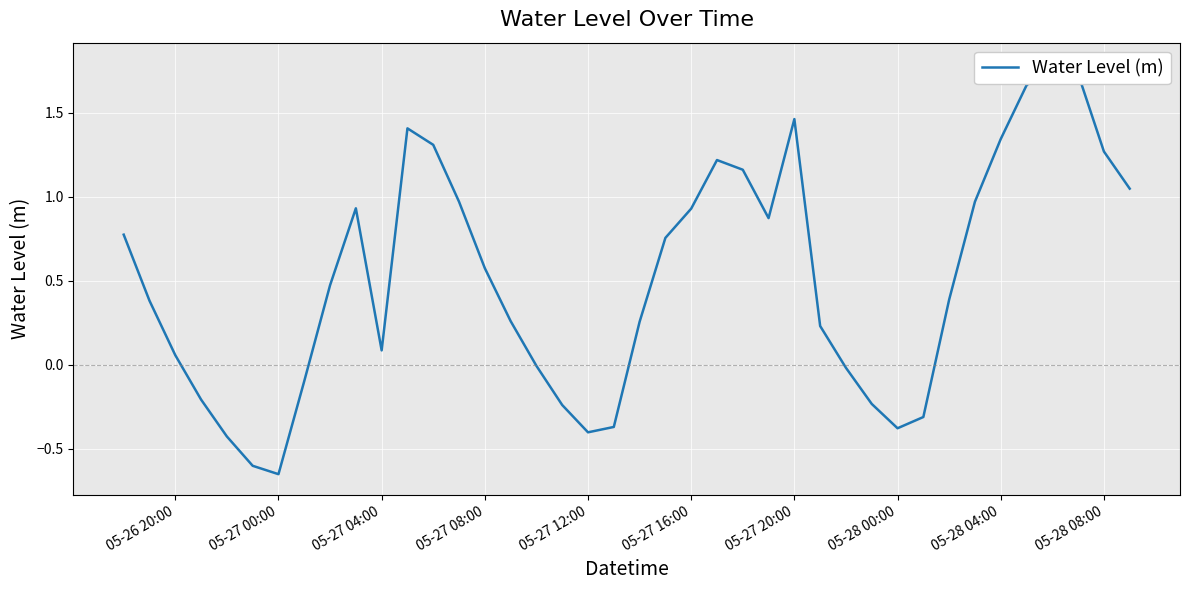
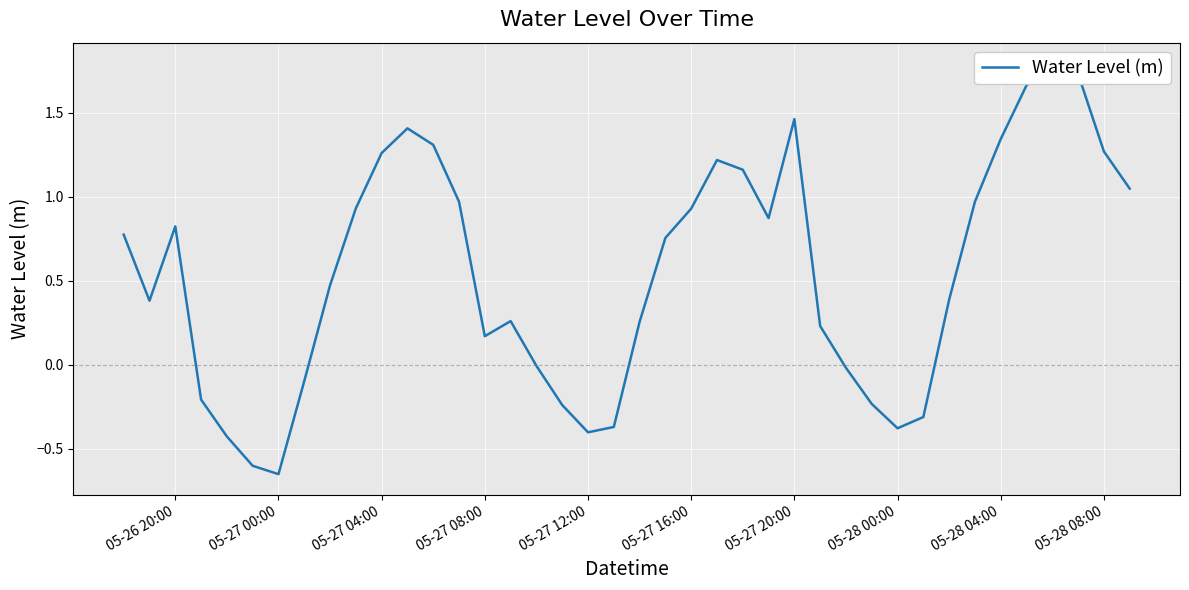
  {
-   "05-26 20:00": 0.06,
+   "05-26 20:00": 0.82,
    "05-27 00:00": -0.65,
-   "05-27 04:00": 0.09,
-   "05-27 08:00": 0.58,
+   "05-27 04:00": 1.26,
+   "05-27 08:00": 0.17,
    "05-27 12:00": -0.40,
    "05-27 16:00": 0.93,
    "05-27 20:00": 1.46,
    "05-28 00:00": -0.38,
    "05-28 04:00": 1.34,
    "05-28 08:00": 1.27
  }
